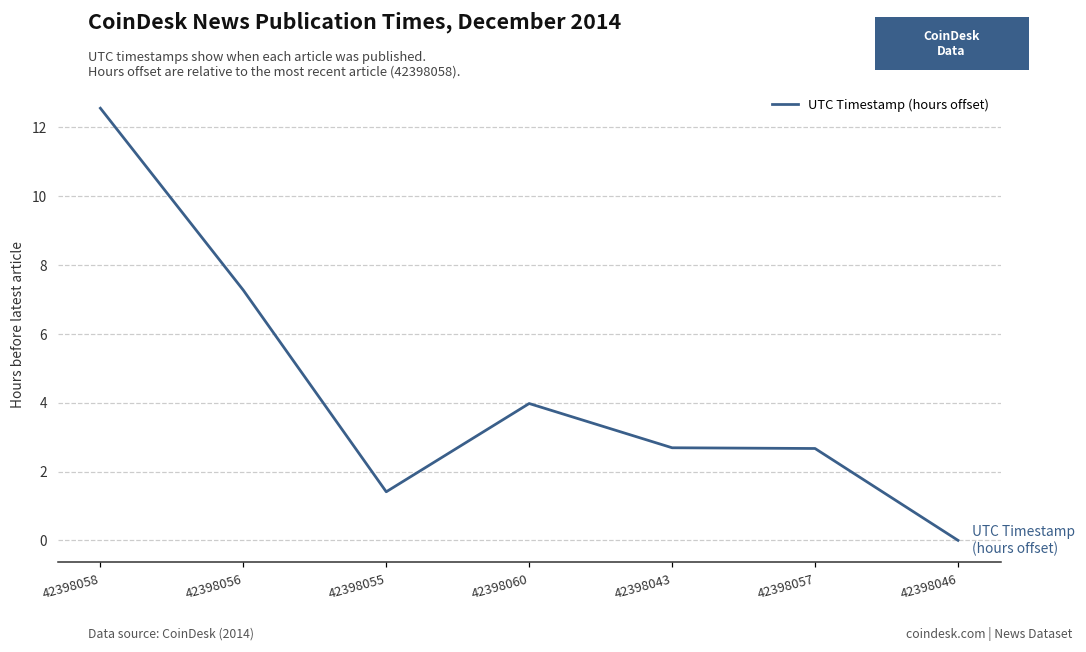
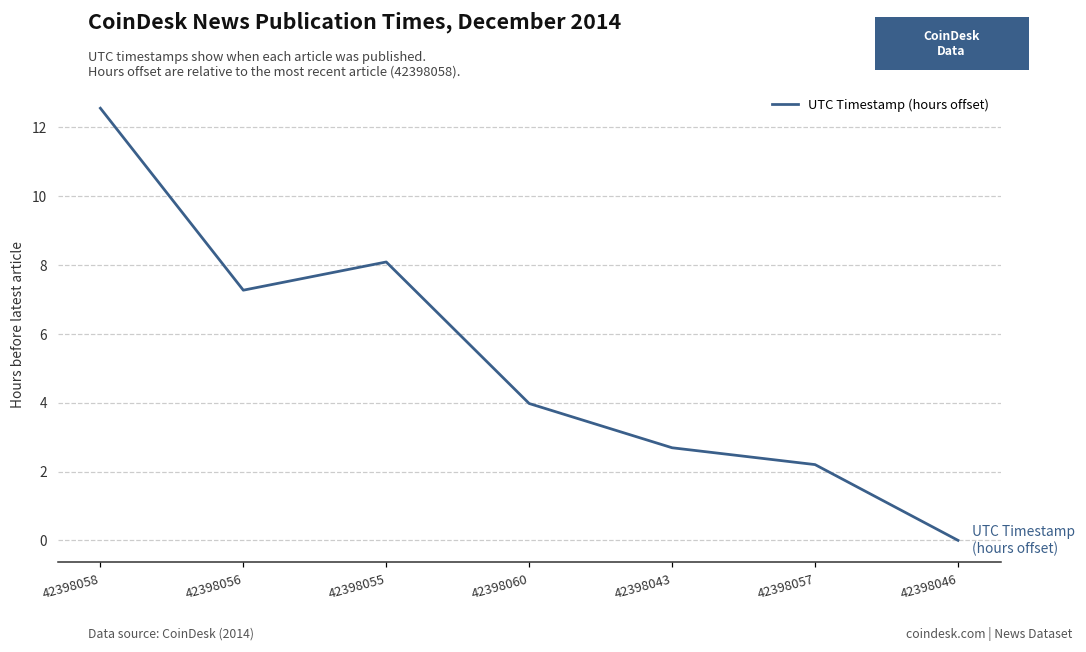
  {
    "42398058": 12.6,
    "42398056": 7.3,
-   "42398055": 1.4,
+   "42398055": 8.1,
    "42398060": 4.0,
    "42398043": 2.7,
-   "42398057": 2.7,
+   "42398057": 2.2,
    "42398046": 0.0
  }
